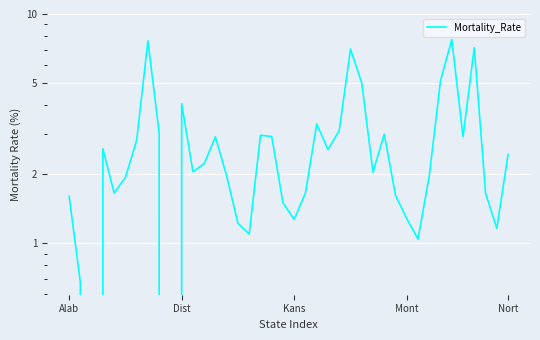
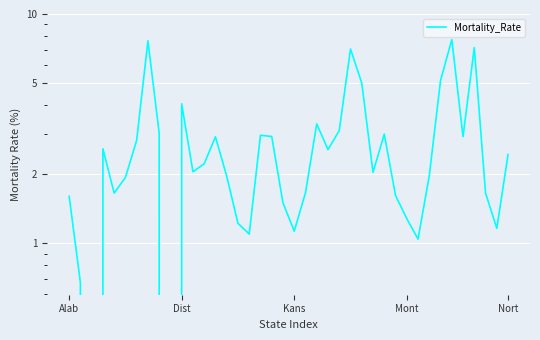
  {
    "Alab": 1.6,
    "Dist": 4.1,
-   "Kans": 1.3,
+   "Kans": 1.1,
    "Mont": 1.3,
    "Nort": 2.4
  }
